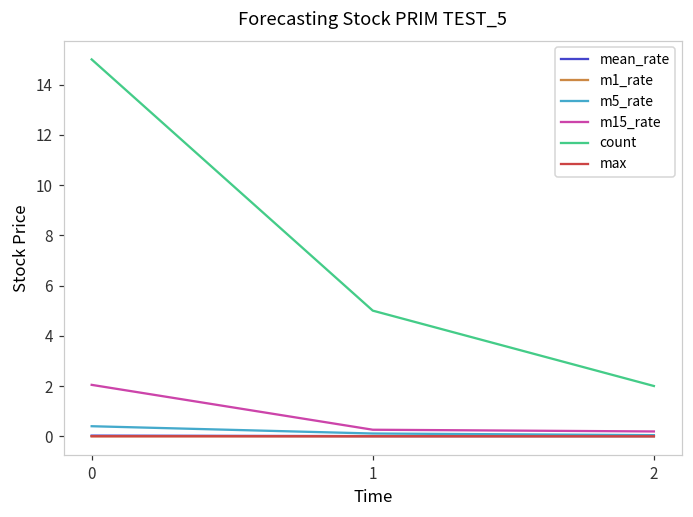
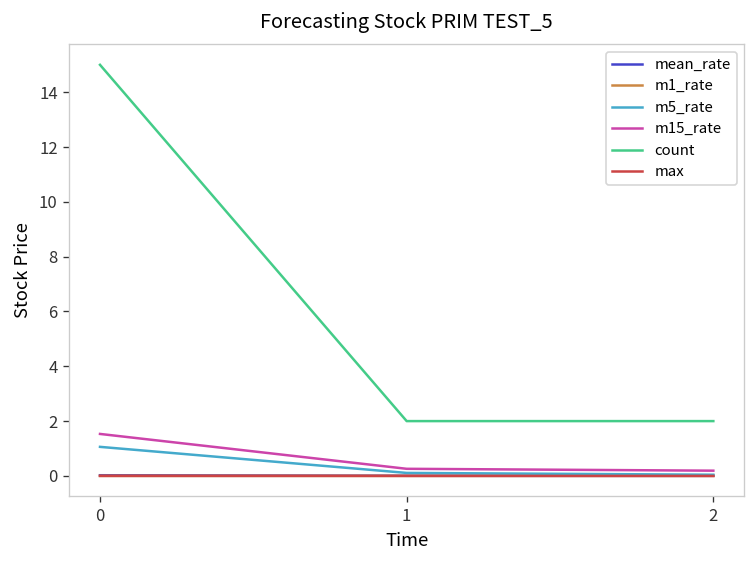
  {
    "m5_rate": {
-     "0": 0.4
+     "0": 1.1
    },
    "m15_rate": {
-     "0": 2.0,
+     "0": 1.5,
      "1": 0.3,
      "2": 0.2
    },
    "count": {
      "0": 15,
-     "1": 5,
+     "1": 2,
      "2": 2
    }
  }
